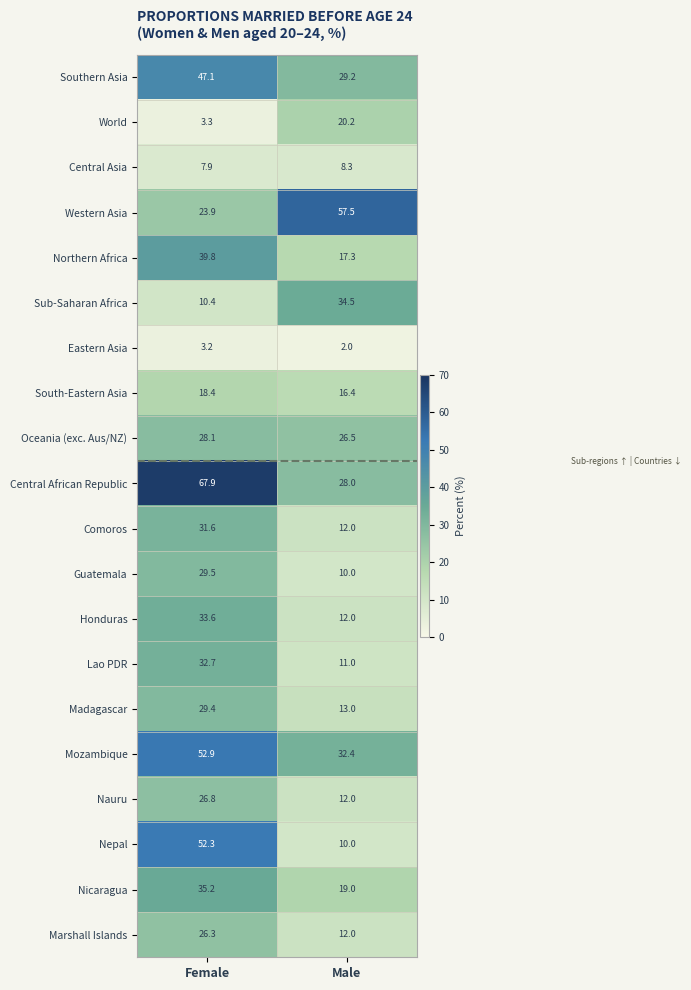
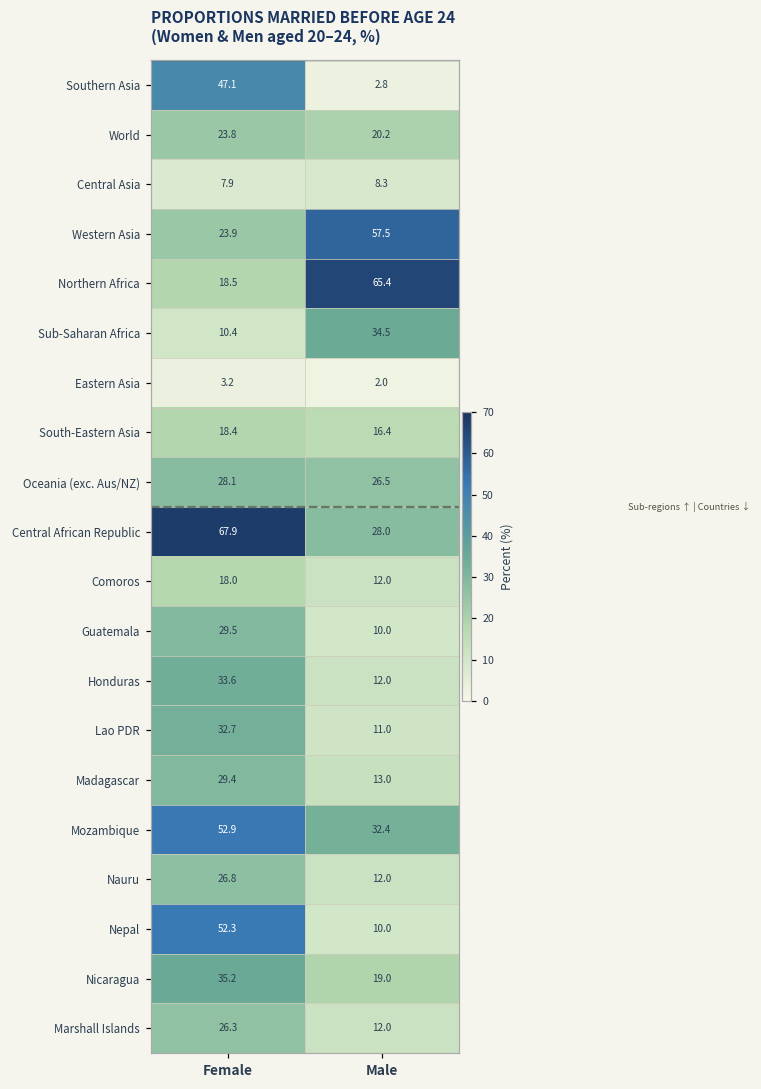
  {
    "Southern Asia": {
      "Female": 47.1,
-     "Male": 29.2
+     "Male": 2.8
    },
    "World": {
-     "Female": 3.3,
+     "Female": 23.8,
      "Male": 20.2
    },
    "Central Asia": {
      "Female": 7.9,
      "Male": 8.3
    },
    "Western Asia": {
      "Female": 23.9,
      "Male": 57.5
    },
    "Northern Africa": {
-     "Female": 39.8,
-     "Male": 17.3
+     "Female": 18.5,
+     "Male": 65.4
    },
    "Sub-Saharan Africa": {
      "Female": 10.4,
      "Male": 34.5
    },
    "Eastern Asia": {
      "Female": 3.2,
      "Male": 2.0
    },
    "South-Eastern Asia": {
      "Female": 18.4,
      "Male": 16.4
    },
    "Oceania (exc. Aus/NZ)": {
      "Female": 28.1,
      "Male": 26.5
    },
    "Central African Republic": {
      "Female": 67.9,
      "Male": 28.0
    },
    "Comoros": {
-     "Female": 31.6,
+     "Female": 18.0,
      "Male": 12.0
    },
    "Guatemala": {
      "Female": 29.5,
      "Male": 10.0
    },
    "Honduras": {
      "Female": 33.6,
      "Male": 12.0
    },
    "Lao PDR": {
      "Female": 32.7,
      "Male": 11.0
    },
    "Madagascar": {
      "Female": 29.4,
      "Male": 13.0
    },
    "Mozambique": {
      "Female": 52.9,
      "Male": 32.4
    },
    "Nauru": {
      "Female": 26.8,
      "Male": 12.0
    },
    "Nepal": {
      "Female": 52.3,
      "Male": 10.0
    },
    "Nicaragua": {
      "Female": 35.2,
      "Male": 19.0
    },
    "Marshall Islands": {
      "Female": 26.3,
      "Male": 12.0
    }
  }
